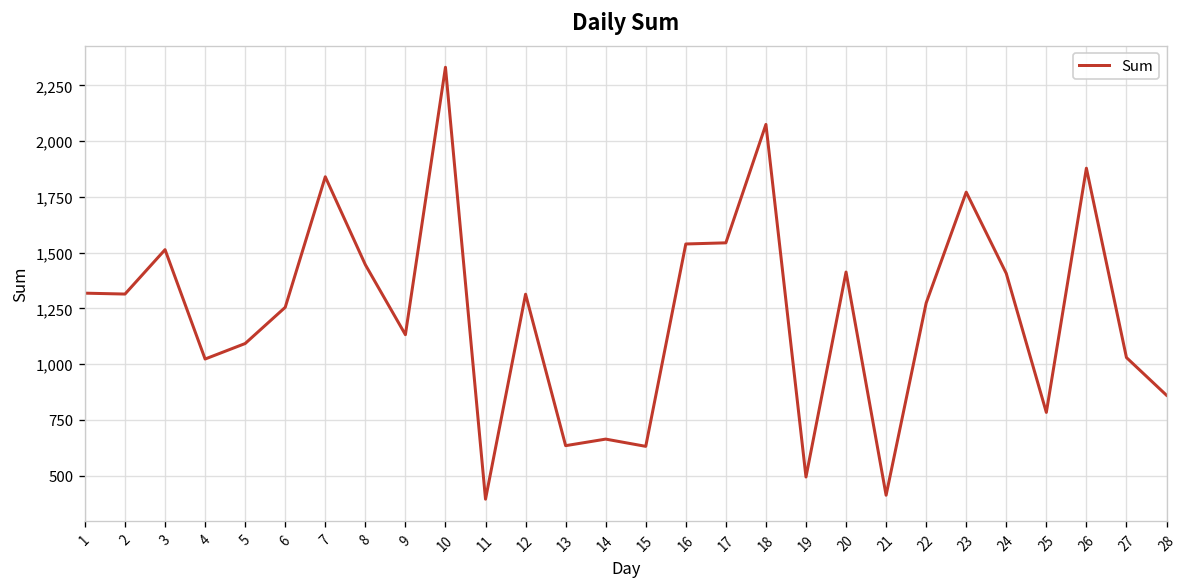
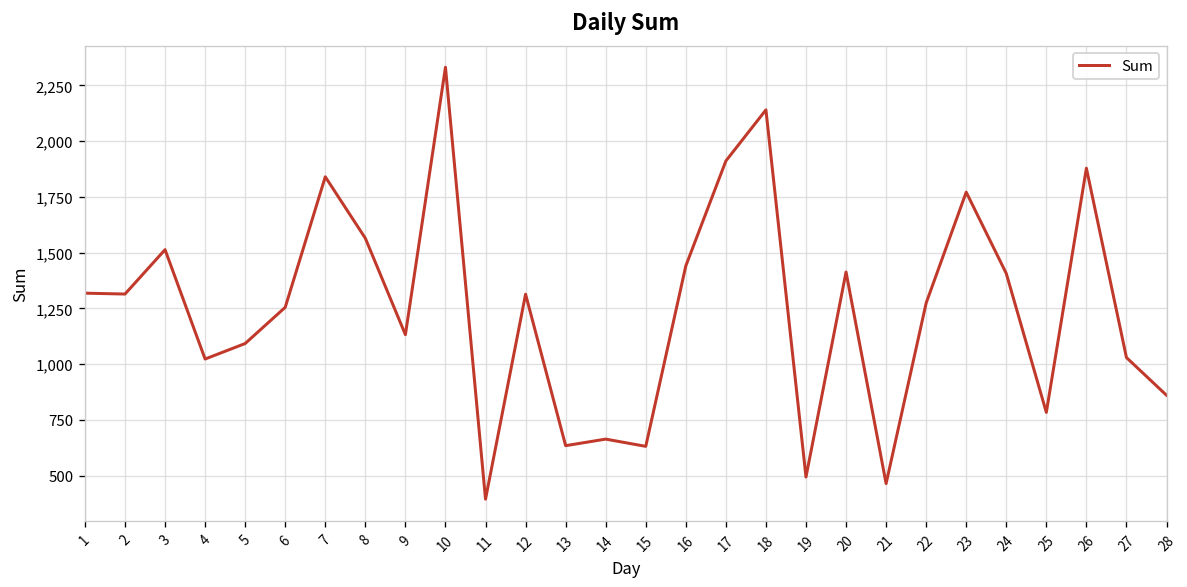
  {
    "1": "1,320",
    "2": "1,310",
    "3": "1,510",
    "4": "1,020",
    "5": "1,090",
    "6": "1,250",
    "7": "1,840",
-   "8": "1,450",
+   "8": "1,560",
    "9": "1,130",
    "10": "2,330",
    "11": "390",
    "12": "1,310",
    "13": "630",
    "14": "660",
    "15": "630",
-   "16": "1,540",
-   "17": "1,540",
-   "18": "2,080",
+   "16": "1,440",
+   "17": "1,910",
+   "18": "2,140",
    "19": "490",
    "20": "1,410",
-   "21": "410",
+   "21": "460",
    "22": "1,270",
    "23": "1,770",
    "24": "1,410",
    "25": "780",
    "26": "1,880",
    "27": "1,030",
    "28": "860"
  }
